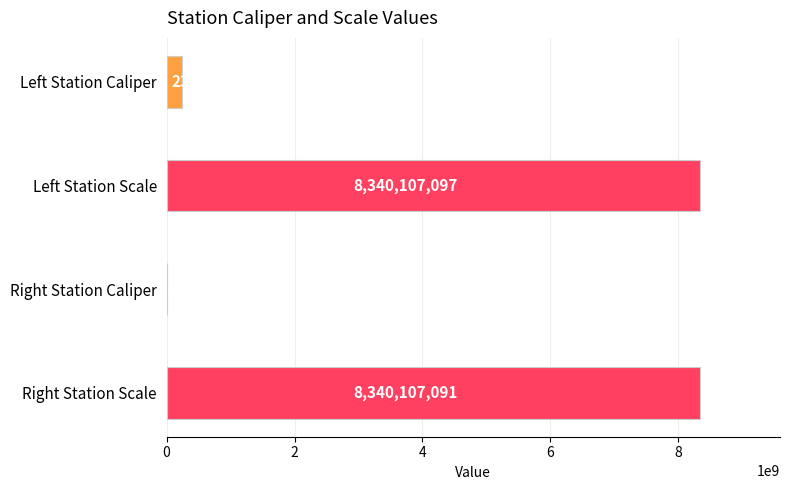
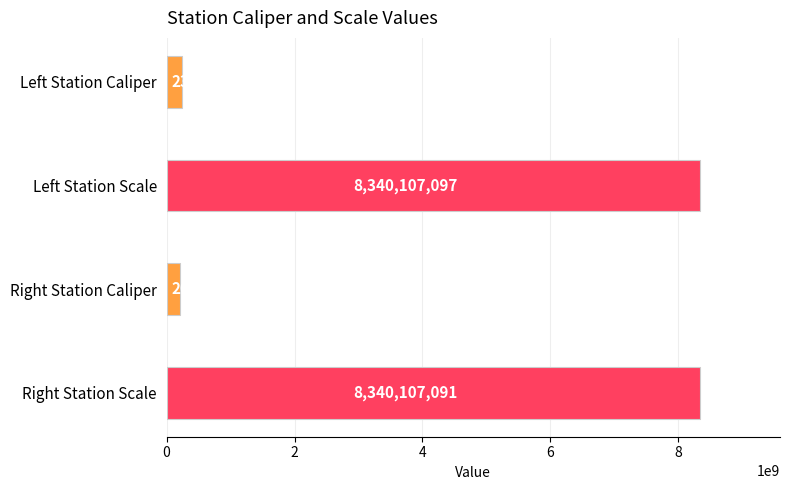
  {
    "Left Station Caliper": 200000000,
-   "Right Station Caliper": 0
+   "Right Station Caliper": 200000000
  }
